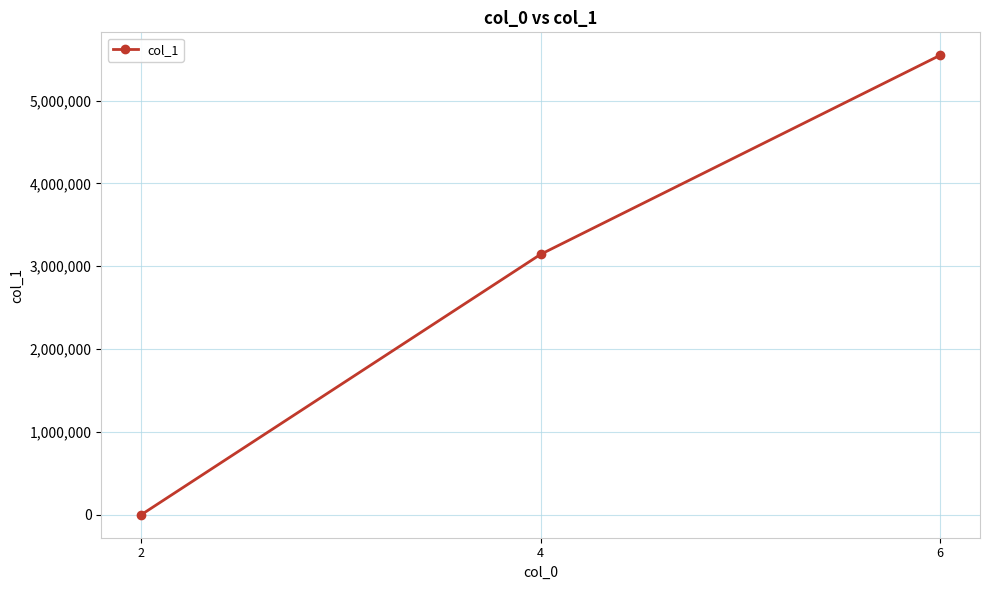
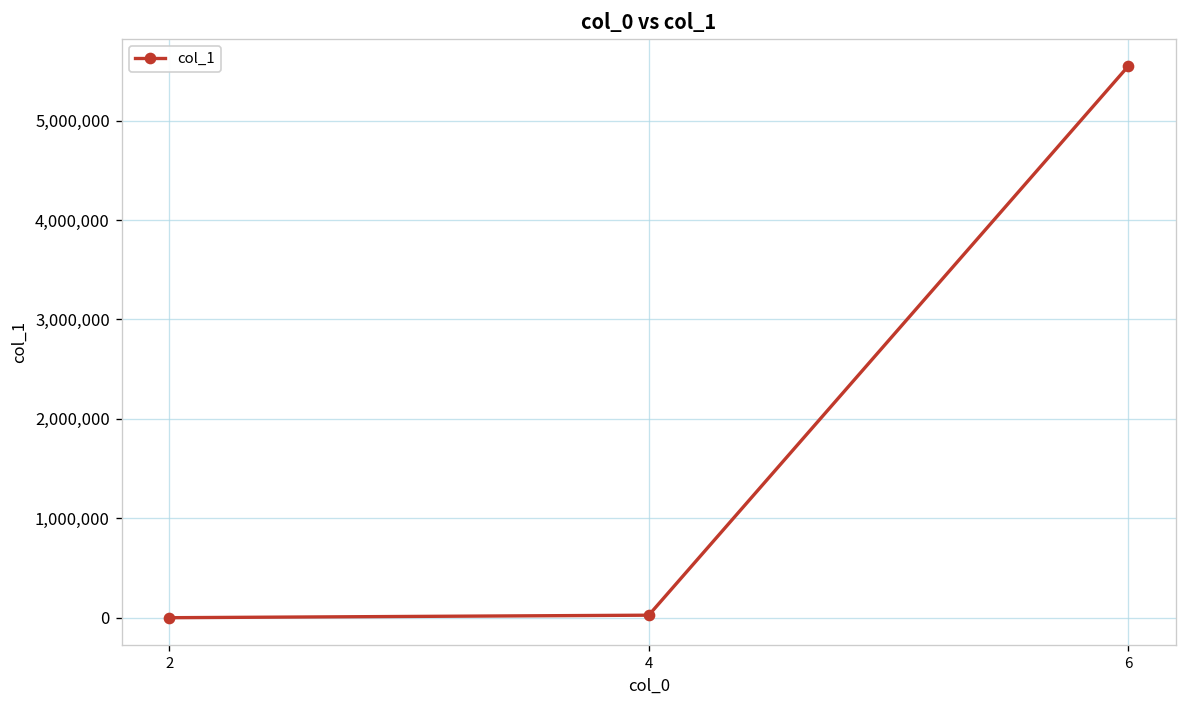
  {
    "2": "0",
-   "4": "3,100,000",
+   "4": "0",
    "6": "5,500,000"
  }
